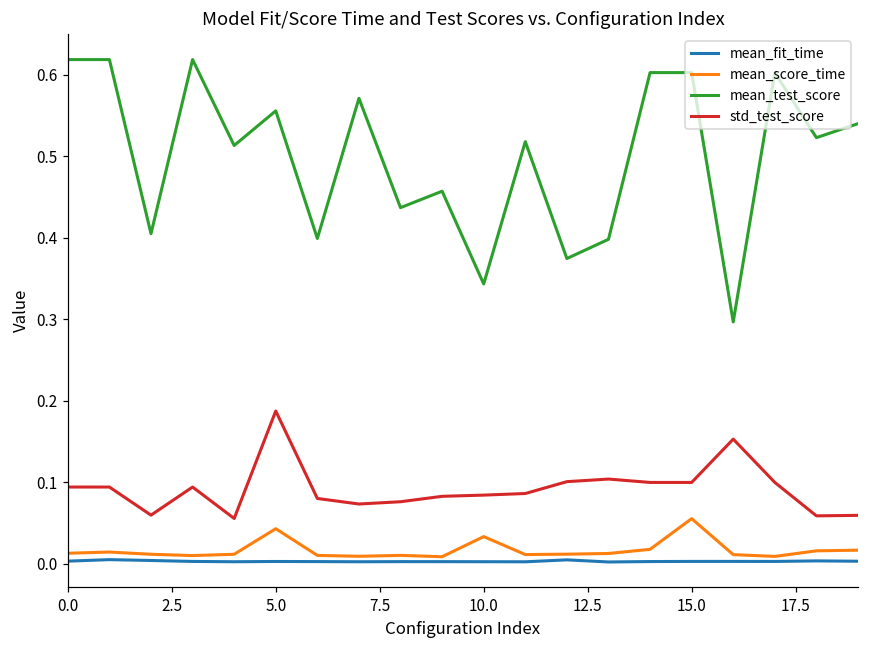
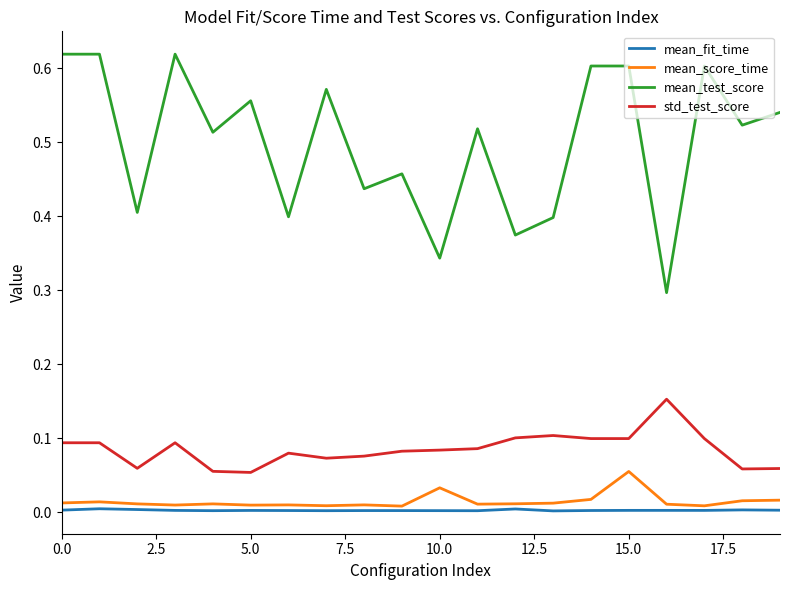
  {
    "mean_fit_time": {
      "0.0": 0.00,
      "5.0": 0.00,
      "10.0": 0.00,
      "15.0": 0.00
    },
    "mean_score_time": {
      "0.0": 0.01,
-     "5.0": 0.04,
+     "5.0": 0.01,
      "10.0": 0.03,
      "15.0": 0.06
    },
    "mean_test_score": {
      "0.0": 0.62,
      "5.0": 0.56,
      "10.0": 0.34
    },
    "std_test_score": {
      "0.0": 0.09,
-     "5.0": 0.19,
+     "5.0": 0.05,
      "10.0": 0.08,
      "15.0": 0.10
    }
  }
